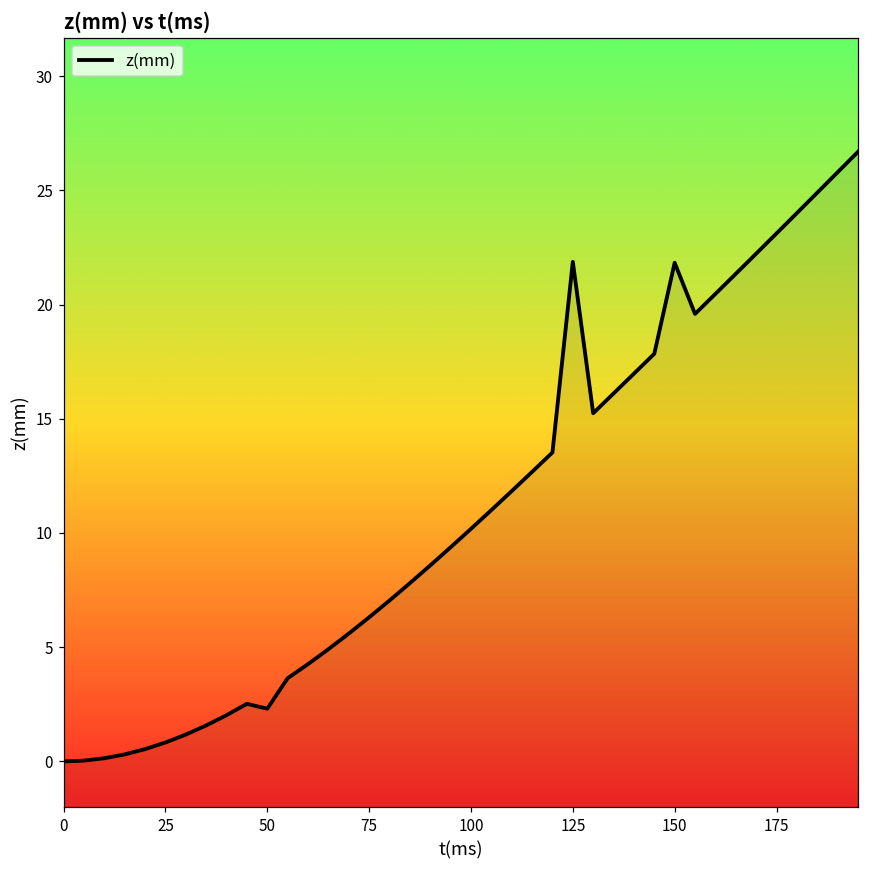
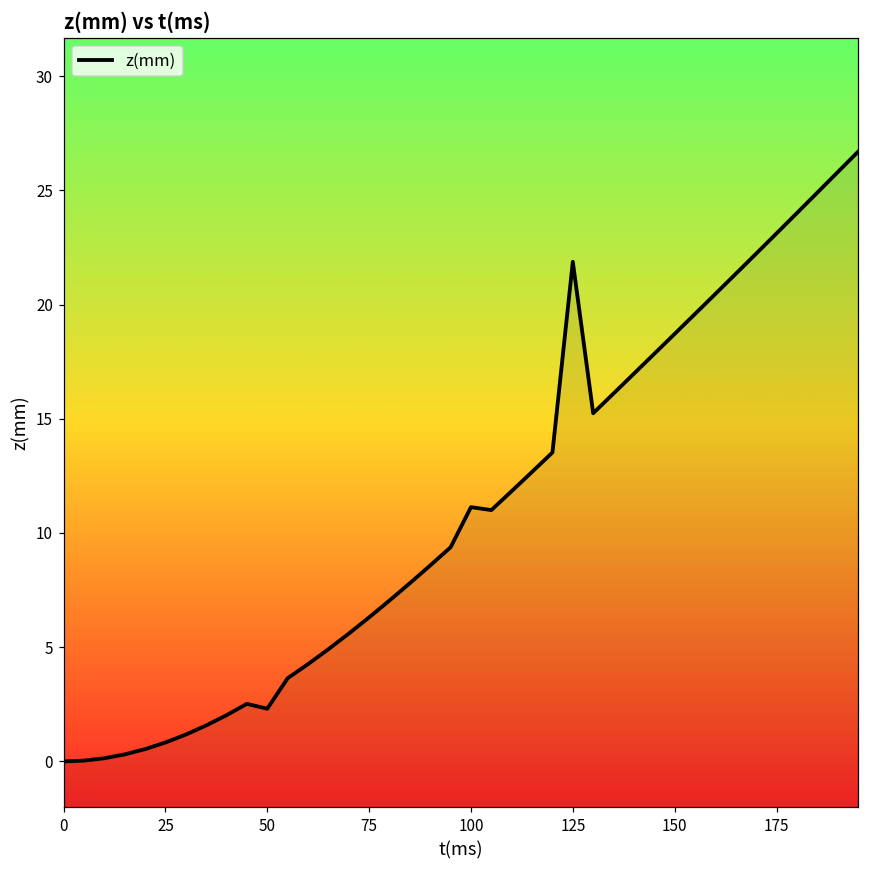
  {
    "0": 0.0,
    "25": 0.8,
    "50": 2.3,
    "75": 6.3,
-   "100": 10.2,
+   "100": 11.1,
    "125": 21.9,
-   "150": 21.8,
+   "150": 18.7,
    "175": 23.1
  }
